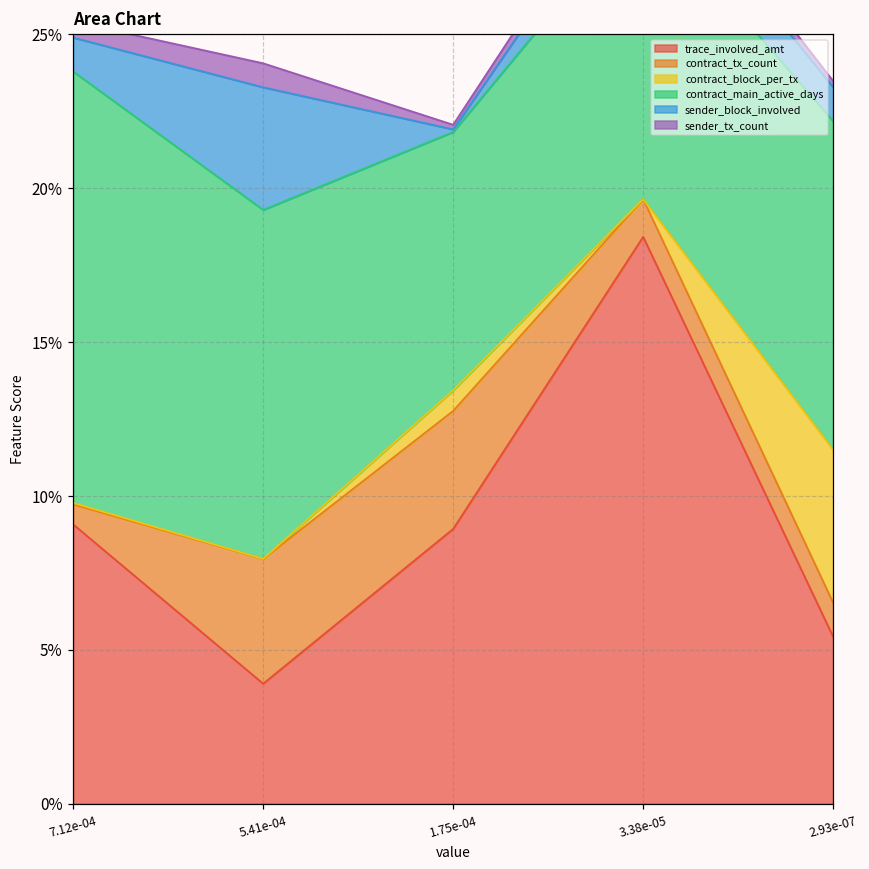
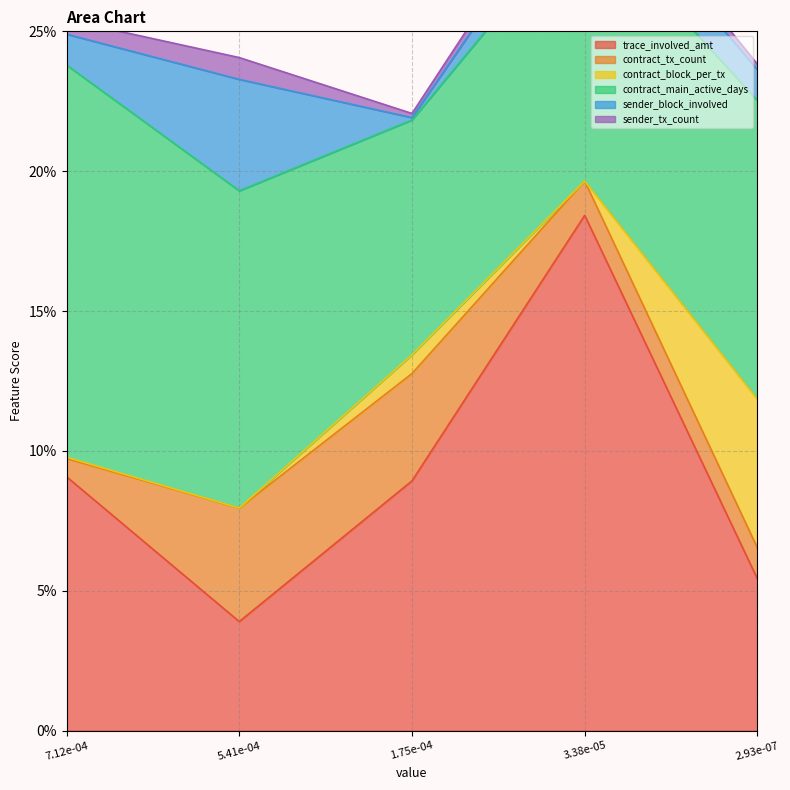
  {
    "contract_block_per_tx": {
      "1.75e-04": "0.7%",
-     "2.93e-07": "5.0%"
+     "2.93e-07": "5.3%"
    },
    "contract_main_active_days": {
      "7.12e-04": "14.0%",
      "5.41e-04": "11.3%",
      "2.93e-07": "10.7%"
    },
    "sender_block_involved": {
      "7.12e-04": "1.1%",
      "5.41e-04": "4.0%",
      "2.93e-07": "1.1%"
    },
    "sender_tx_count": {
      "5.41e-04": "0.8%",
      "1.75e-04": "0.1%",
      "2.93e-07": "0.2%"
    }
  }
